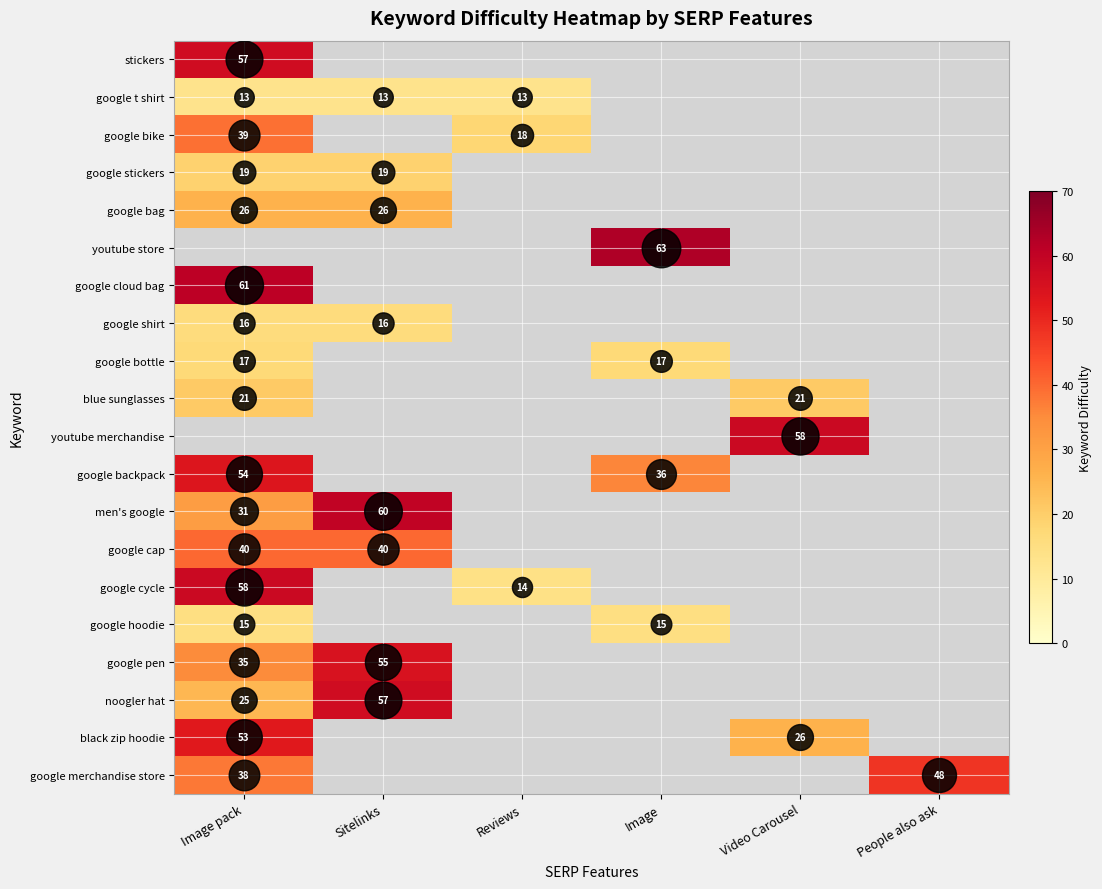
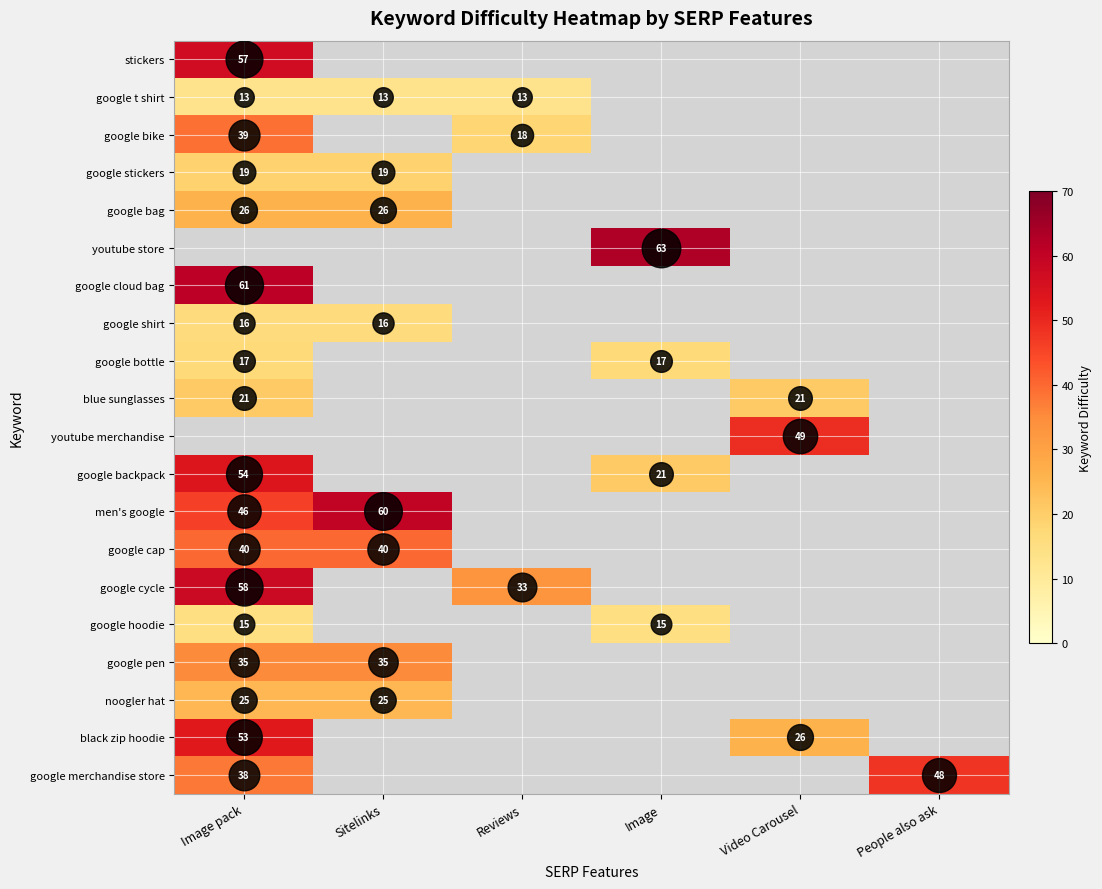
  {
    "youtube merchandise": {
-     "Video Carousel": 58
+     "Video Carousel": 49
    },
    "google backpack": {
-     "Image": 36
+     "Image": 21
    },
    "men's google": {
-     "Image pack": 31
+     "Image pack": 46
    },
    "google cycle": {
-     "Reviews": 14
+     "Reviews": 33
    },
    "google pen": {
-     "Sitelinks": 55
+     "Sitelinks": 35
    },
    "noogler hat": {
-     "Sitelinks": 57
+     "Sitelinks": 25
    }
  }
